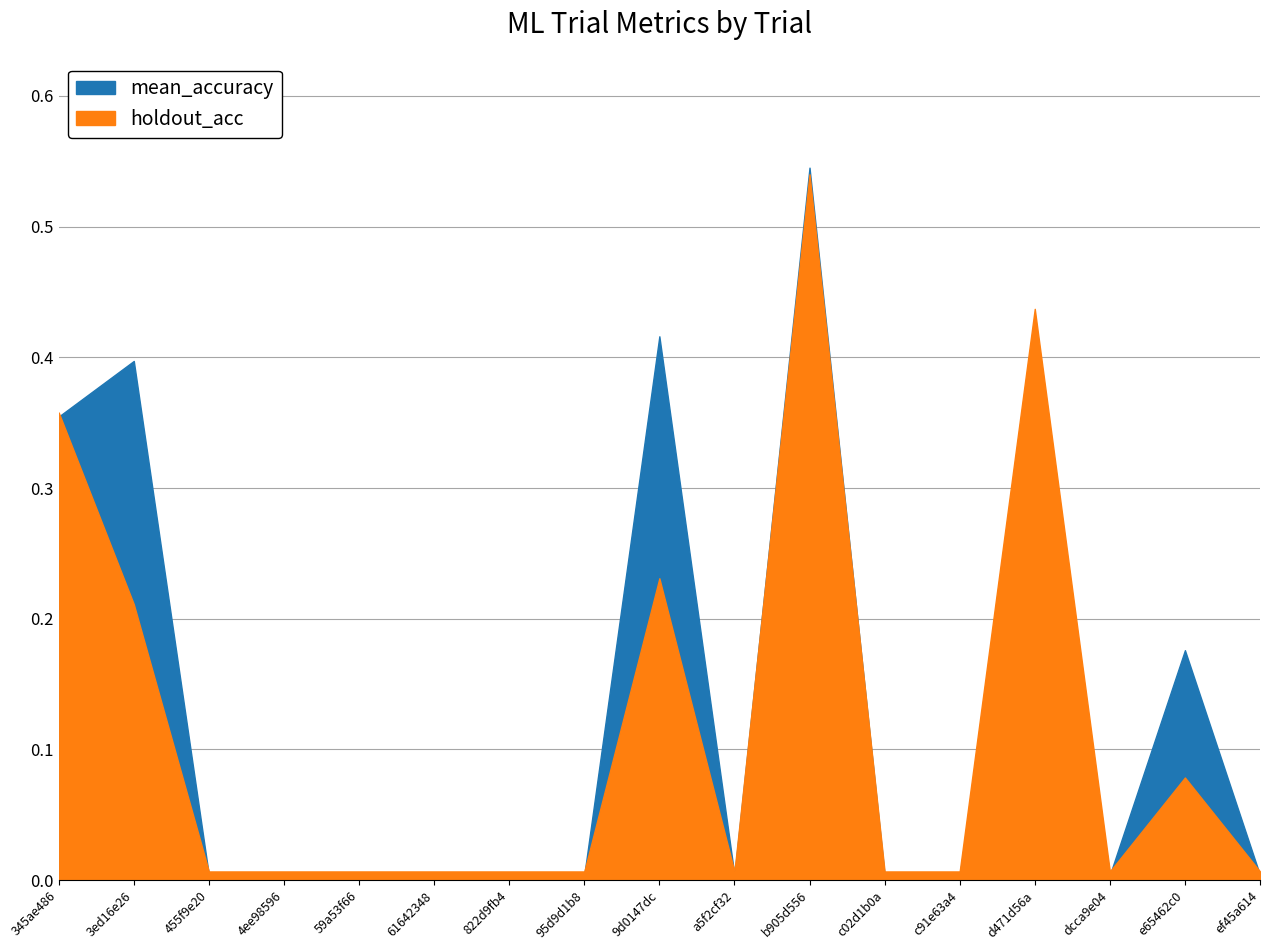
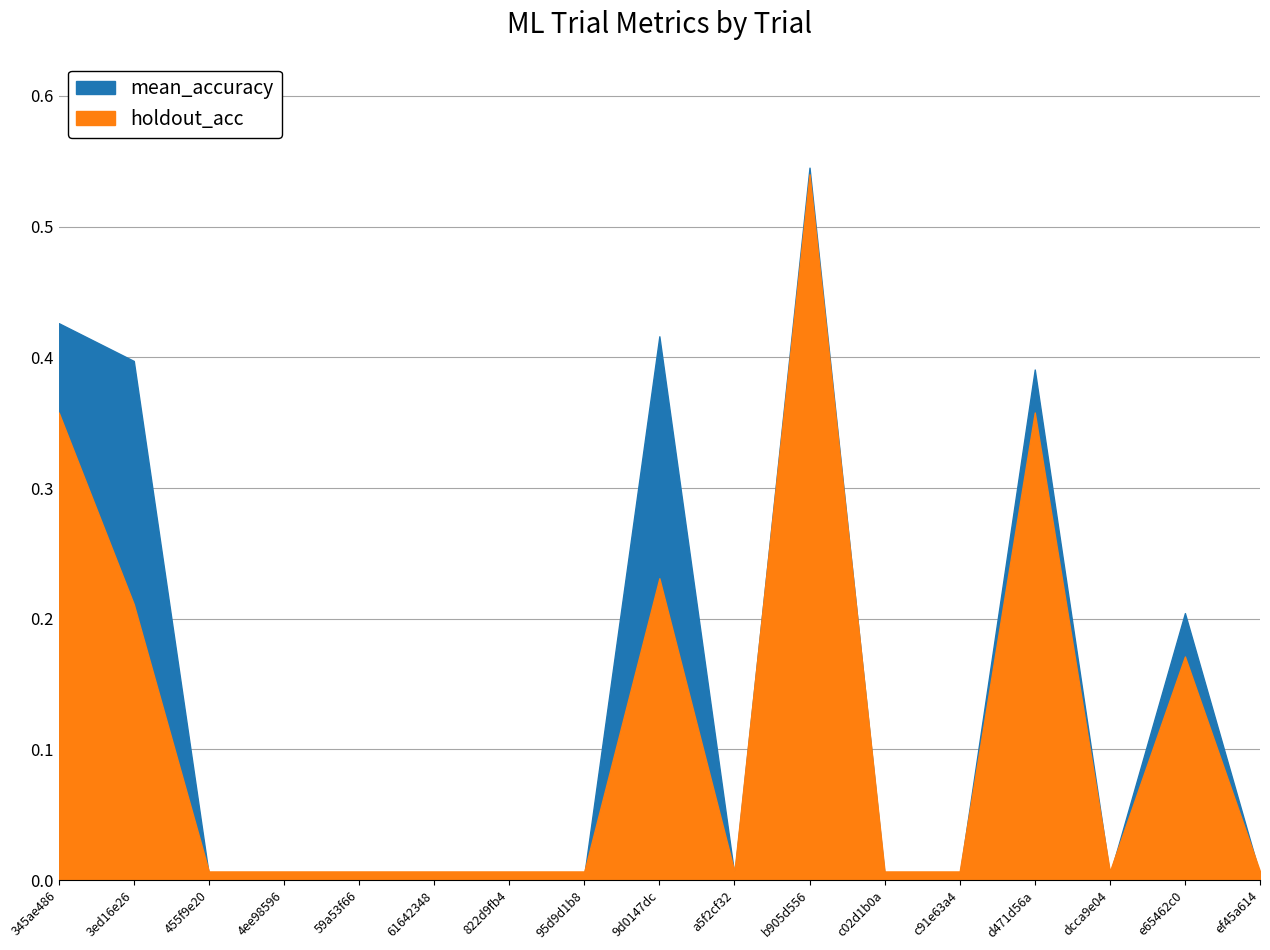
  {
    "mean_accuracy": {
-     "345ae486": 0.355,
+     "345ae486": 0.426,
      "3ed16e26": 0.397,
      "9d0147dc": 0.416,
      "b905d556": 0.545,
-     "e65462c0": 0.176
+     "e65462c0": 0.204
    },
    "holdout_acc": {
      "345ae486": 0.358,
      "3ed16e26": 0.211,
      "455f9e20": 0.007,
      "4ee98596": 0.007,
      "59a53f66": 0.007,
      "61642348": 0.007,
      "822d9fb4": 0.007,
      "95d9d1b8": 0.007,
      "9d0147dc": 0.231,
      "a5f2cf32": 0.007,
      "b905d556": 0.540,
      "c02d1b0a": 0.007,
      "c91e63a4": 0.007,
-     "d471d56a": 0.437,
+     "d471d56a": 0.358,
      "dcca9e04": 0.007,
-     "e65462c0": 0.079,
+     "e65462c0": 0.171,
      "ef45a614": 0.007
    }
  }
